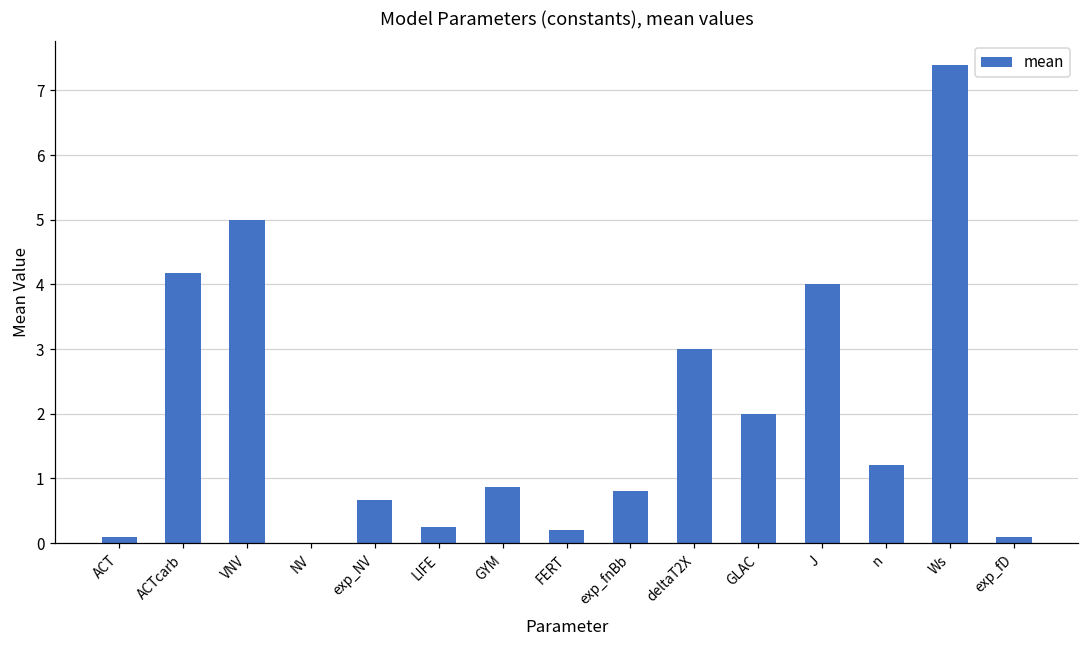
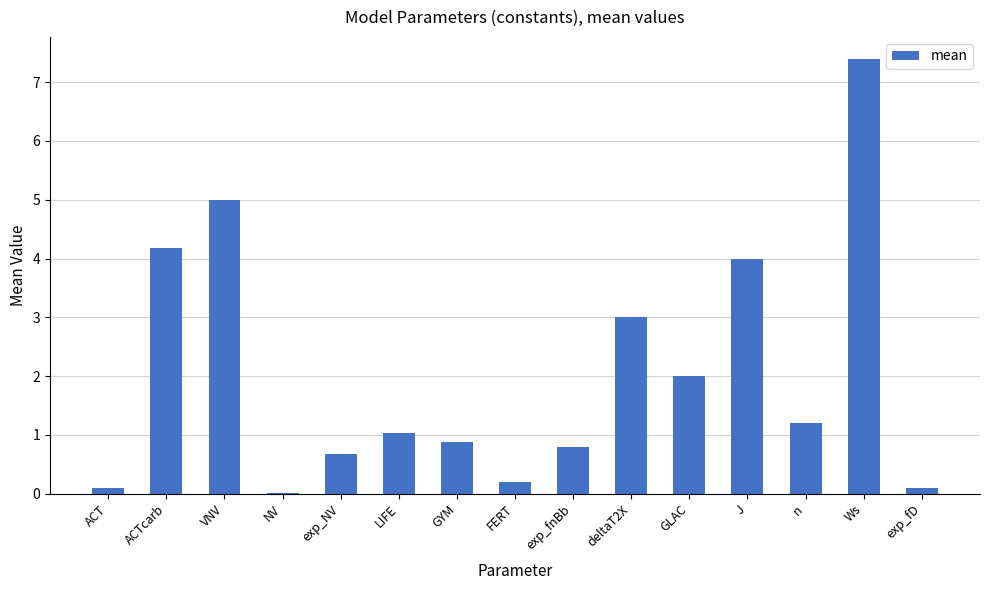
  {
    "ACT": 0.1,
    "ACTcarb": 4.2,
    "VNV": 5.0,
    "exp_NV": 0.7,
-   "LIFE": 0.3,
+   "LIFE": 1.0,
    "GYM": 0.9,
    "FERT": 0.2,
    "exp_fnBb": 0.8,
    "deltaT2X": 3.0,
    "GLAC": 2.0,
    "J": 4.0,
    "n": 1.2,
    "Ws": 7.4,
    "exp_fD": 0.1
  }
